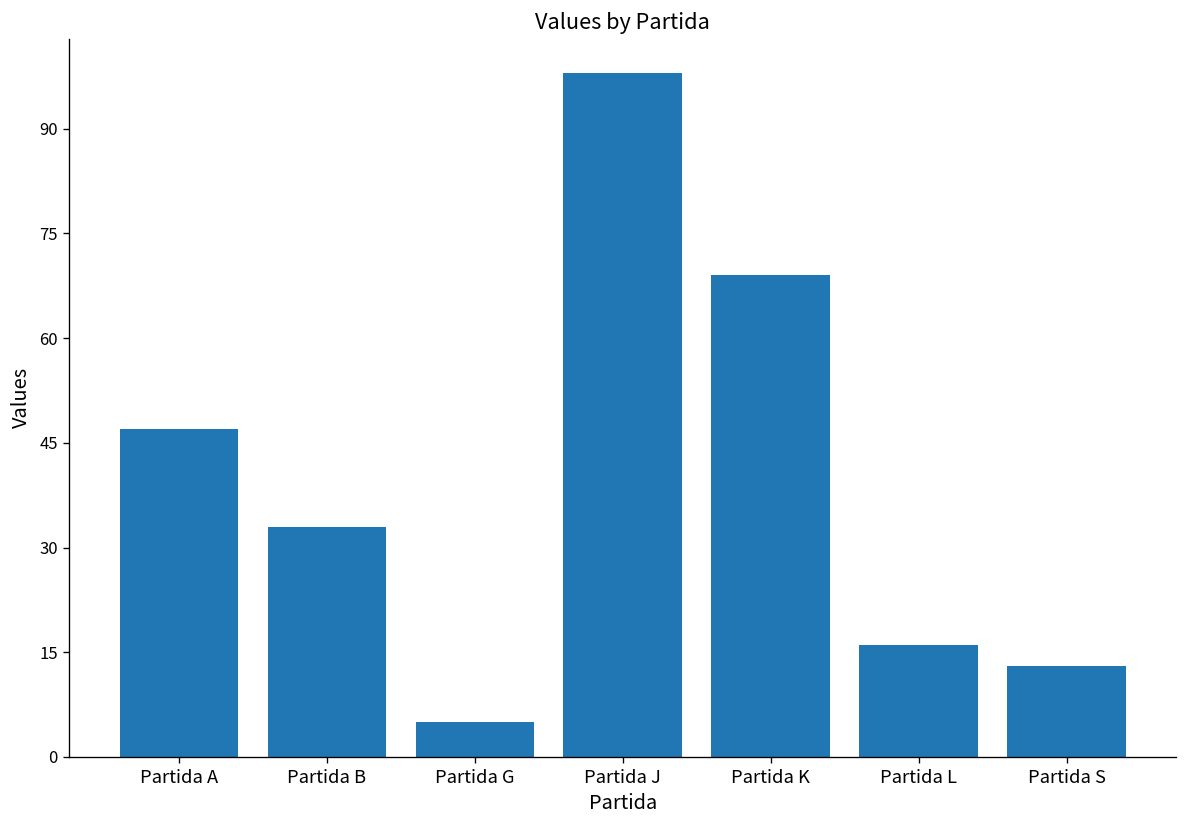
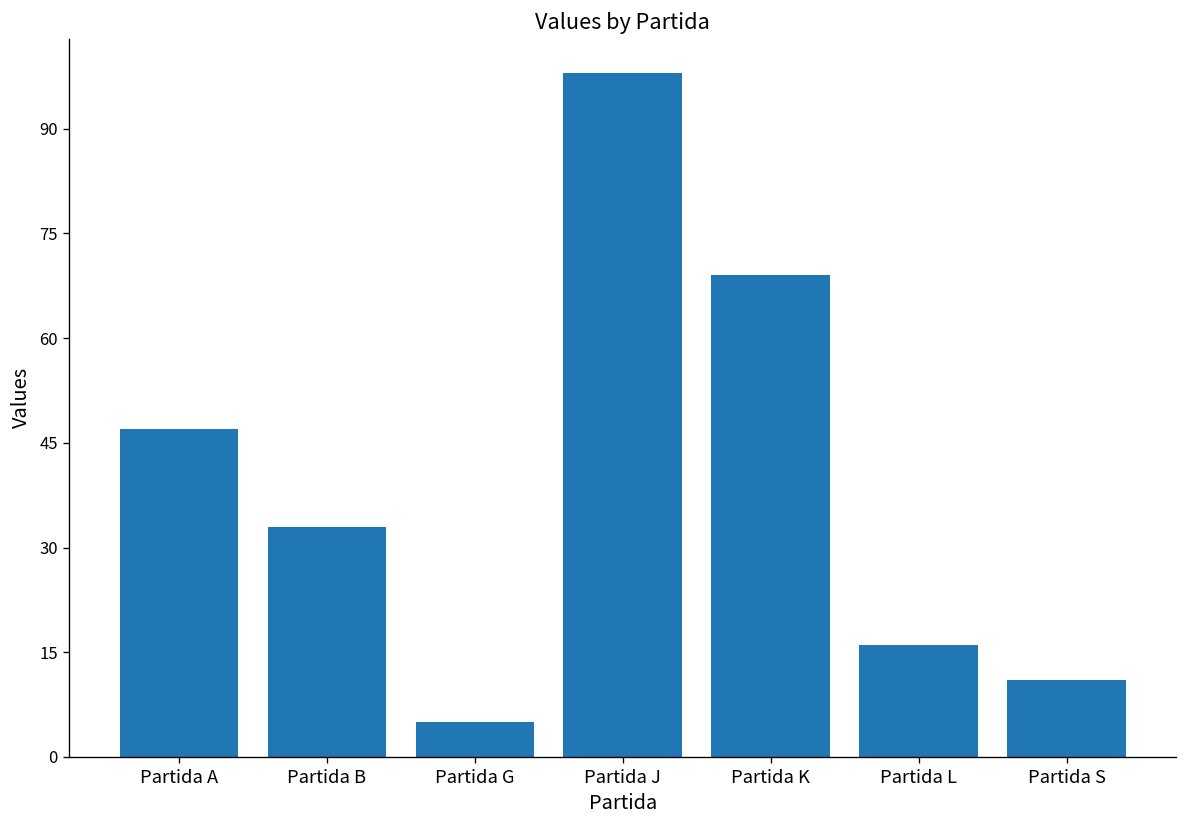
  {
    "Partida A": 47,
    "Partida B": 33,
    "Partida G": 5,
    "Partida J": 98,
    "Partida K": 69,
    "Partida L": 16,
-   "Partida S": 13
+   "Partida S": 11
  }
